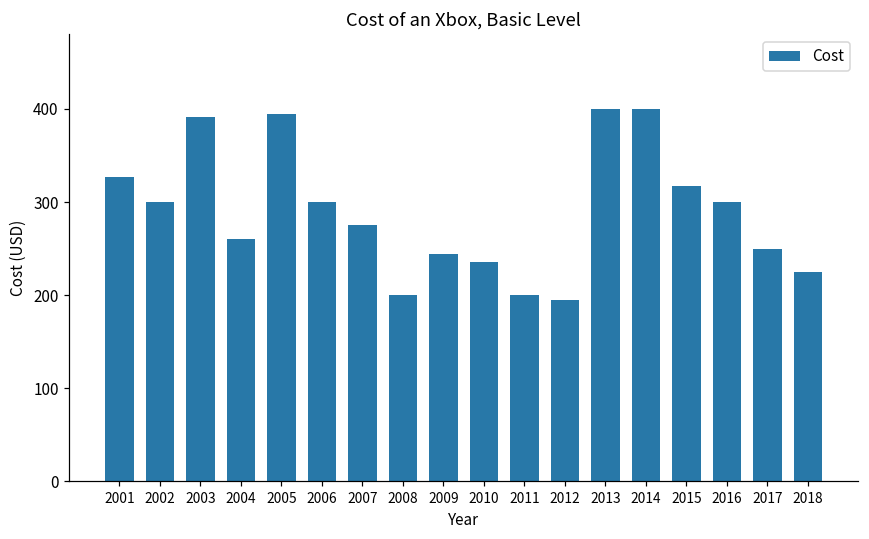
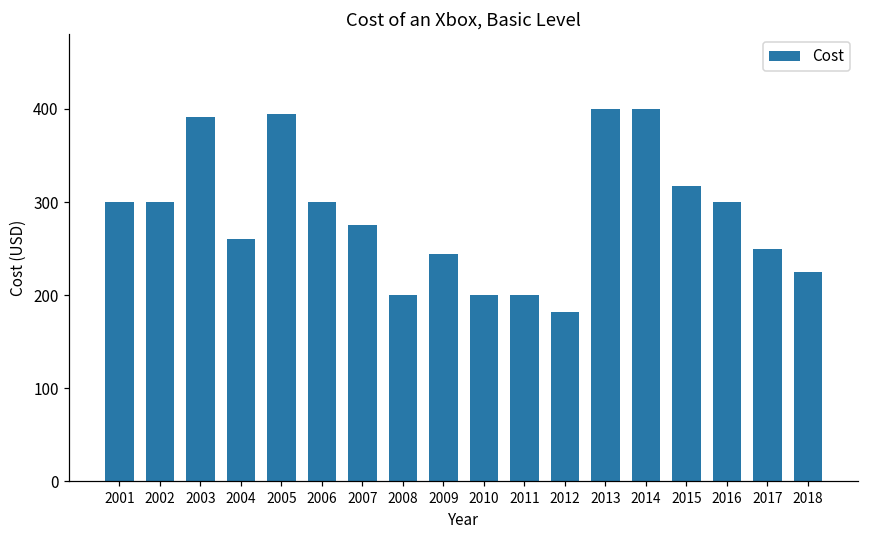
  {
-   "2001": 330,
+   "2001": 300,
    "2002": 300,
    "2003": 390,
    "2004": 260,
    "2005": 390,
    "2006": 300,
    "2007": 270,
    "2008": 200,
    "2009": 240,
-   "2010": 240,
+   "2010": 200,
    "2011": 200,
-   "2012": 190,
+   "2012": 180,
    "2013": 400,
    "2014": 400,
    "2015": 320,
    "2016": 300,
    "2017": 250,
    "2018": 220
  }
